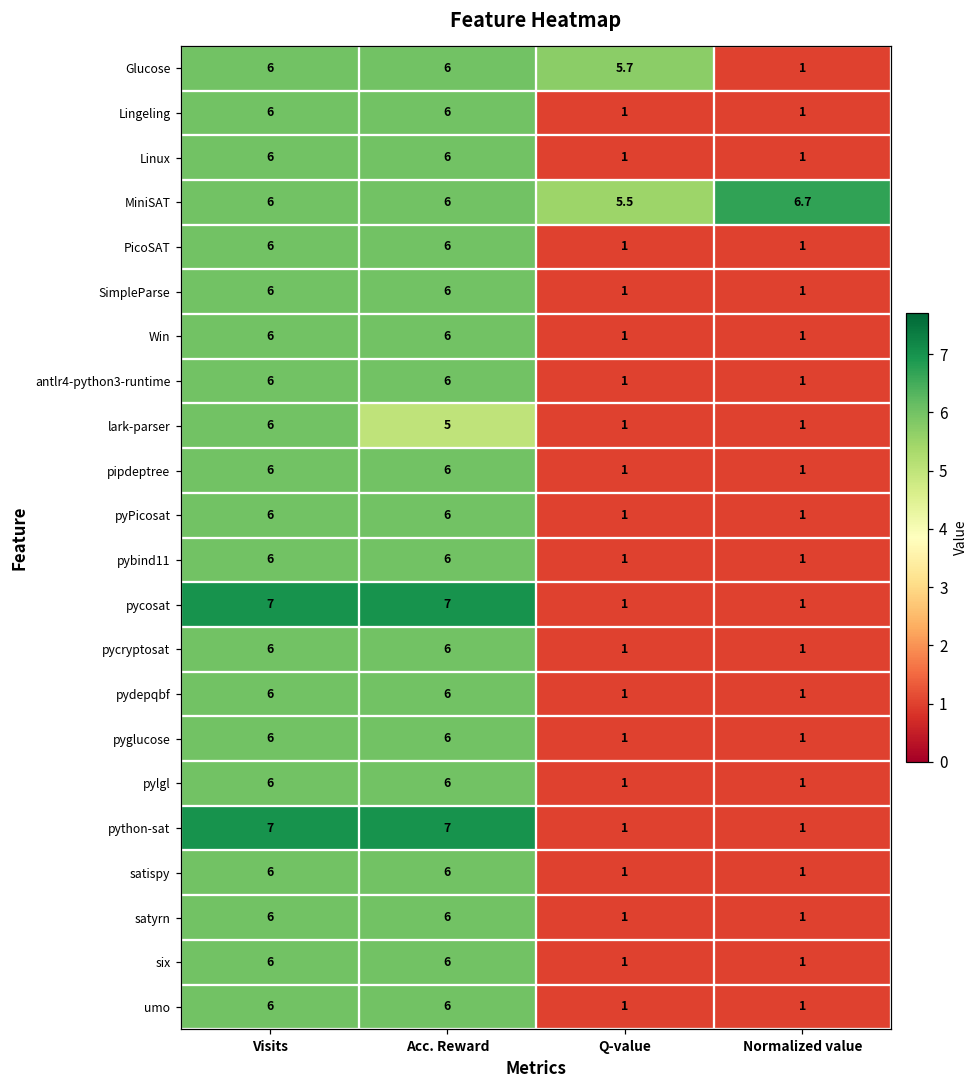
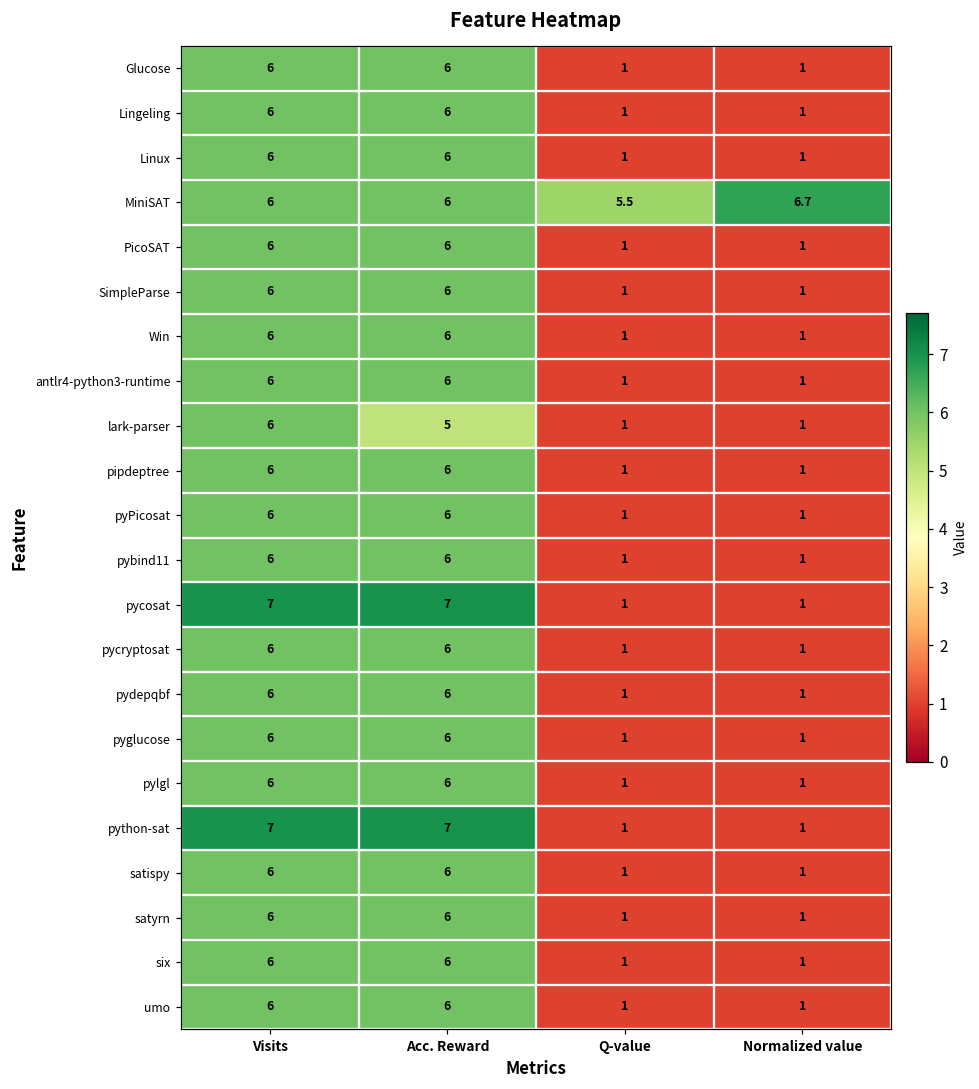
  {
    "Glucose": {
      "Visits": 6,
      "Acc. Reward": 6,
-     "Q-value": 5.7,
+     "Q-value": 1,
      "Normalized value": 1
    },
    "Lingeling": {
      "Visits": 6,
      "Acc. Reward": 6,
      "Q-value": 1,
      "Normalized value": 1
    },
    "Linux": {
      "Visits": 6,
      "Acc. Reward": 6,
      "Q-value": 1,
      "Normalized value": 1
    },
    "MiniSAT": {
      "Visits": 6,
      "Acc. Reward": 6,
      "Q-value": 5.5,
      "Normalized value": 6.7
    },
    "PicoSAT": {
      "Visits": 6,
      "Acc. Reward": 6,
      "Q-value": 1,
      "Normalized value": 1
    },
    "SimpleParse": {
      "Visits": 6,
      "Acc. Reward": 6,
      "Q-value": 1,
      "Normalized value": 1
    },
    "Win": {
      "Visits": 6,
      "Acc. Reward": 6,
      "Q-value": 1,
      "Normalized value": 1
    },
    "antlr4-python3-runtime": {
      "Visits": 6,
      "Acc. Reward": 6,
      "Q-value": 1,
      "Normalized value": 1
    },
    "lark-parser": {
      "Visits": 6,
      "Acc. Reward": 5,
      "Q-value": 1,
      "Normalized value": 1
    },
    "pipdeptree": {
      "Visits": 6,
      "Acc. Reward": 6,
      "Q-value": 1,
      "Normalized value": 1
    },
    "pyPicosat": {
      "Visits": 6,
      "Acc. Reward": 6,
      "Q-value": 1,
      "Normalized value": 1
    },
    "pybind11": {
      "Visits": 6,
      "Acc. Reward": 6,
      "Q-value": 1,
      "Normalized value": 1
    },
    "pycosat": {
      "Visits": 7,
      "Acc. Reward": 7,
      "Q-value": 1,
      "Normalized value": 1
    },
    "pycryptosat": {
      "Visits": 6,
      "Acc. Reward": 6,
      "Q-value": 1,
      "Normalized value": 1
    },
    "pydepqbf": {
      "Visits": 6,
      "Acc. Reward": 6,
      "Q-value": 1,
      "Normalized value": 1
    },
    "pyglucose": {
      "Visits": 6,
      "Acc. Reward": 6,
      "Q-value": 1,
      "Normalized value": 1
    },
    "pylgl": {
      "Visits": 6,
      "Acc. Reward": 6,
      "Q-value": 1,
      "Normalized value": 1
    },
    "python-sat": {
      "Visits": 7,
      "Acc. Reward": 7,
      "Q-value": 1,
      "Normalized value": 1
    },
    "satispy": {
      "Visits": 6,
      "Acc. Reward": 6,
      "Q-value": 1,
      "Normalized value": 1
    },
    "satyrn": {
      "Visits": 6,
      "Acc. Reward": 6,
      "Q-value": 1,
      "Normalized value": 1
    },
    "six": {
      "Visits": 6,
      "Acc. Reward": 6,
      "Q-value": 1,
      "Normalized value": 1
    },
    "umo": {
      "Visits": 6,
      "Acc. Reward": 6,
      "Q-value": 1,
      "Normalized value": 1
    }
  }
